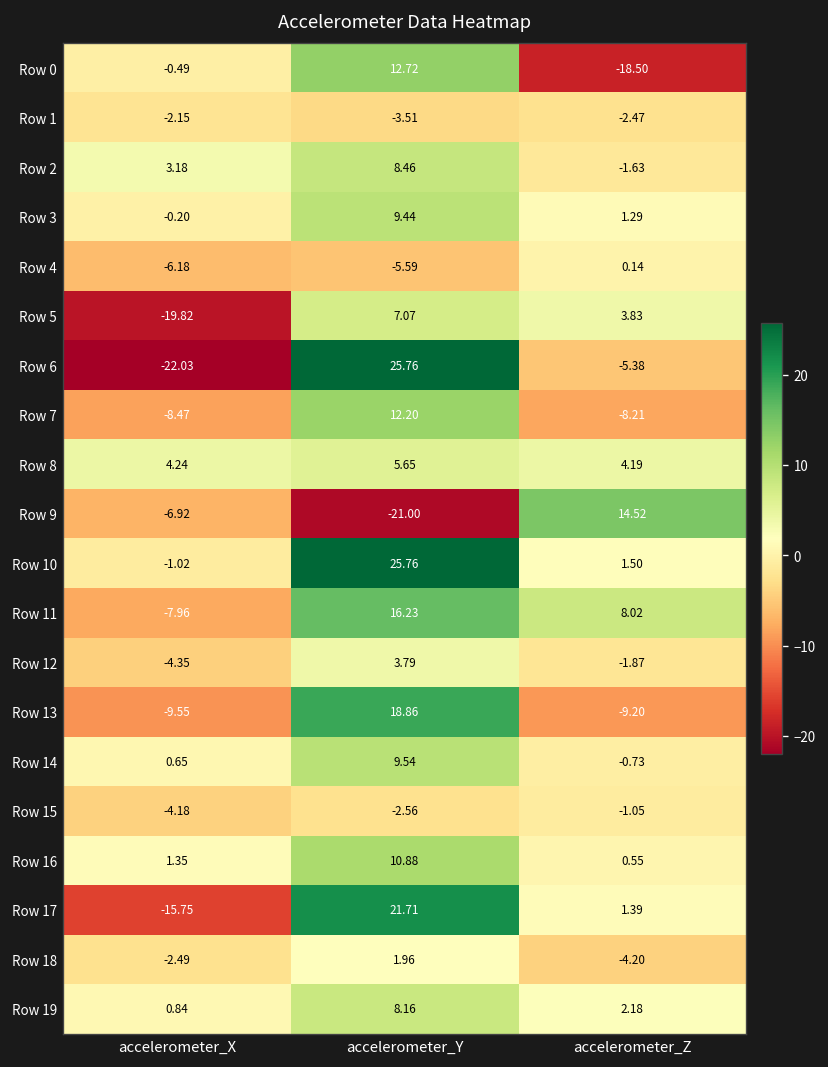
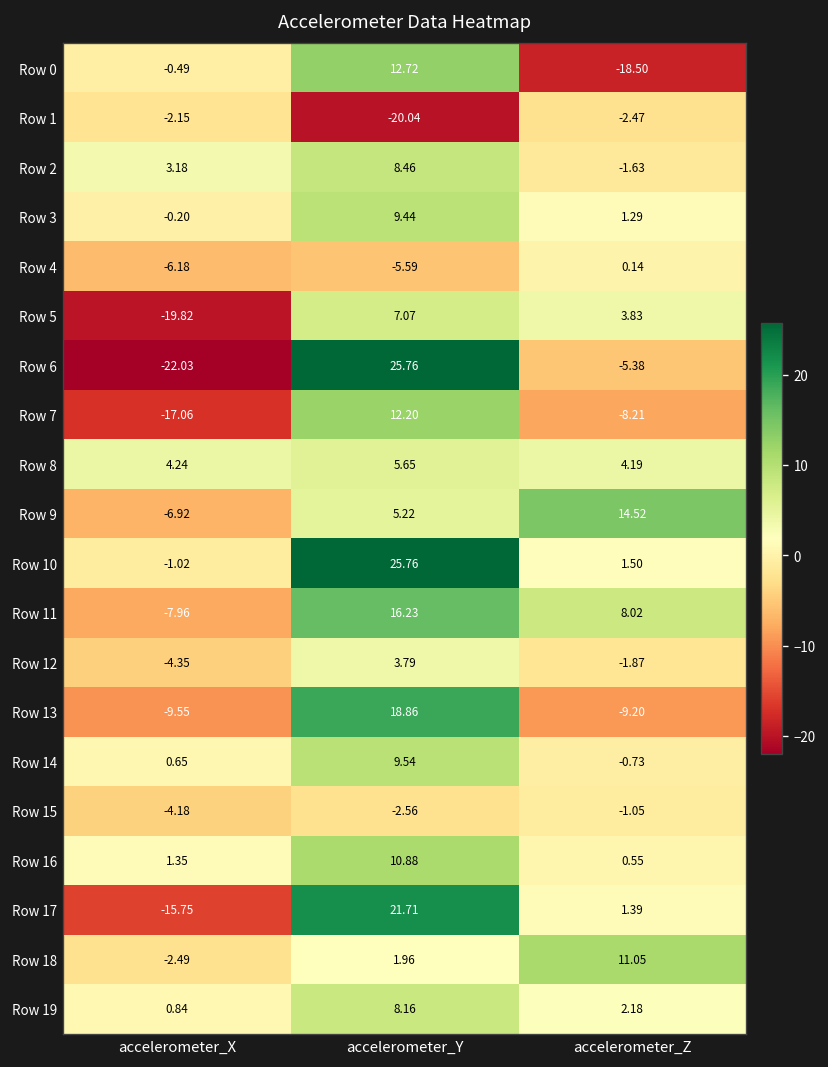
  {
    "Row 0": {
      "accelerometer_X": -0.49,
      "accelerometer_Y": 12.72,
      "accelerometer_Z": -18.50
    },
    "Row 1": {
      "accelerometer_X": -2.15,
-     "accelerometer_Y": -3.51,
+     "accelerometer_Y": -20.04,
      "accelerometer_Z": -2.47
    },
    "Row 2": {
      "accelerometer_X": 3.18,
      "accelerometer_Y": 8.46,
      "accelerometer_Z": -1.63
    },
    "Row 3": {
      "accelerometer_X": -0.20,
      "accelerometer_Y": 9.44,
      "accelerometer_Z": 1.29
    },
    "Row 4": {
      "accelerometer_X": -6.18,
      "accelerometer_Y": -5.59,
      "accelerometer_Z": 0.14
    },
    "Row 5": {
      "accelerometer_X": -19.82,
      "accelerometer_Y": 7.07,
      "accelerometer_Z": 3.83
    },
    "Row 6": {
      "accelerometer_X": -22.03,
      "accelerometer_Y": 25.76,
      "accelerometer_Z": -5.38
    },
    "Row 7": {
-     "accelerometer_X": -8.47,
+     "accelerometer_X": -17.06,
      "accelerometer_Y": 12.20,
      "accelerometer_Z": -8.21
    },
    "Row 8": {
      "accelerometer_X": 4.24,
      "accelerometer_Y": 5.65,
      "accelerometer_Z": 4.19
    },
    "Row 9": {
      "accelerometer_X": -6.92,
-     "accelerometer_Y": -21.00,
+     "accelerometer_Y": 5.22,
      "accelerometer_Z": 14.52
    },
    "Row 10": {
      "accelerometer_X": -1.02,
      "accelerometer_Y": 25.76,
      "accelerometer_Z": 1.50
    },
    "Row 11": {
      "accelerometer_X": -7.96,
      "accelerometer_Y": 16.23,
      "accelerometer_Z": 8.02
    },
    "Row 12": {
      "accelerometer_X": -4.35,
      "accelerometer_Y": 3.79,
      "accelerometer_Z": -1.87
    },
    "Row 13": {
      "accelerometer_X": -9.55,
      "accelerometer_Y": 18.86,
      "accelerometer_Z": -9.20
    },
    "Row 14": {
      "accelerometer_X": 0.65,
      "accelerometer_Y": 9.54,
      "accelerometer_Z": -0.73
    },
    "Row 15": {
      "accelerometer_X": -4.18,
      "accelerometer_Y": -2.56,
      "accelerometer_Z": -1.05
    },
    "Row 16": {
      "accelerometer_X": 1.35,
      "accelerometer_Y": 10.88,
      "accelerometer_Z": 0.55
    },
    "Row 17": {
      "accelerometer_X": -15.75,
      "accelerometer_Y": 21.71,
      "accelerometer_Z": 1.39
    },
    "Row 18": {
      "accelerometer_X": -2.49,
      "accelerometer_Y": 1.96,
-     "accelerometer_Z": -4.20
+     "accelerometer_Z": 11.05
    },
    "Row 19": {
      "accelerometer_X": 0.84,
      "accelerometer_Y": 8.16,
      "accelerometer_Z": 2.18
    }
  }
